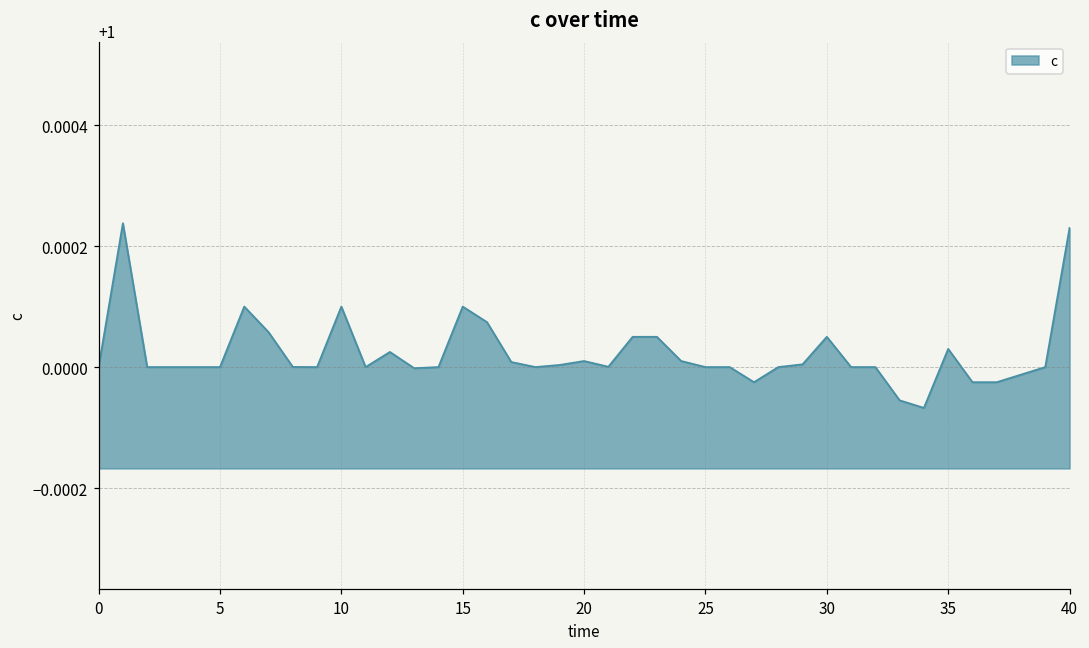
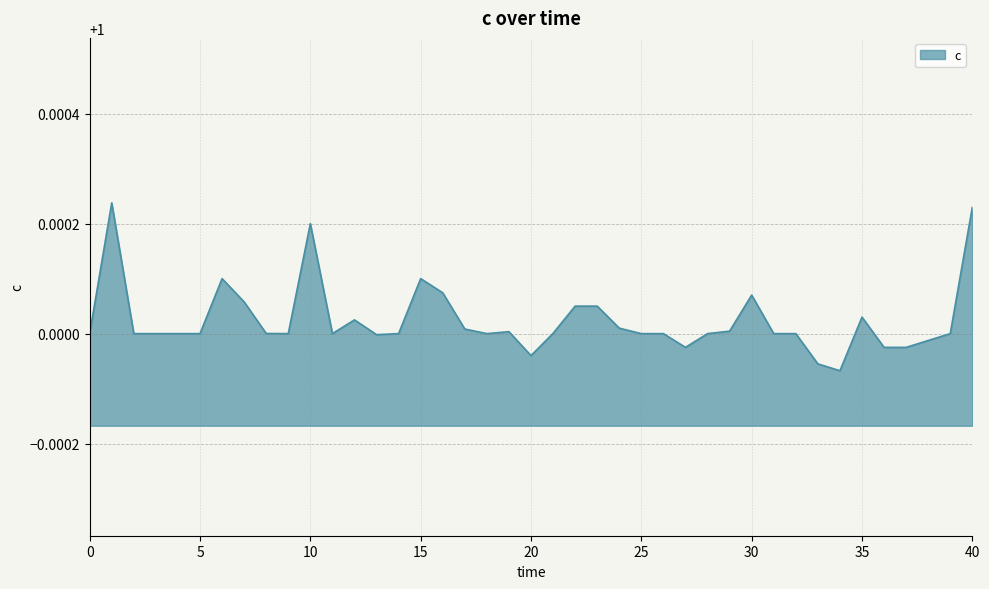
  {
    "0": 1.00000,
    "5": 1.00000,
-   "10": 1.0001,
+   "10": 1.0002,
    "15": 1.00010,
-   "20": 1.00001,
+   "20": 0.99996,
    "25": 1.00000,
-   "30": 1.00005,
+   "30": 1.00007,
    "35": 1.00003,
    "40": 1.00023
  }
